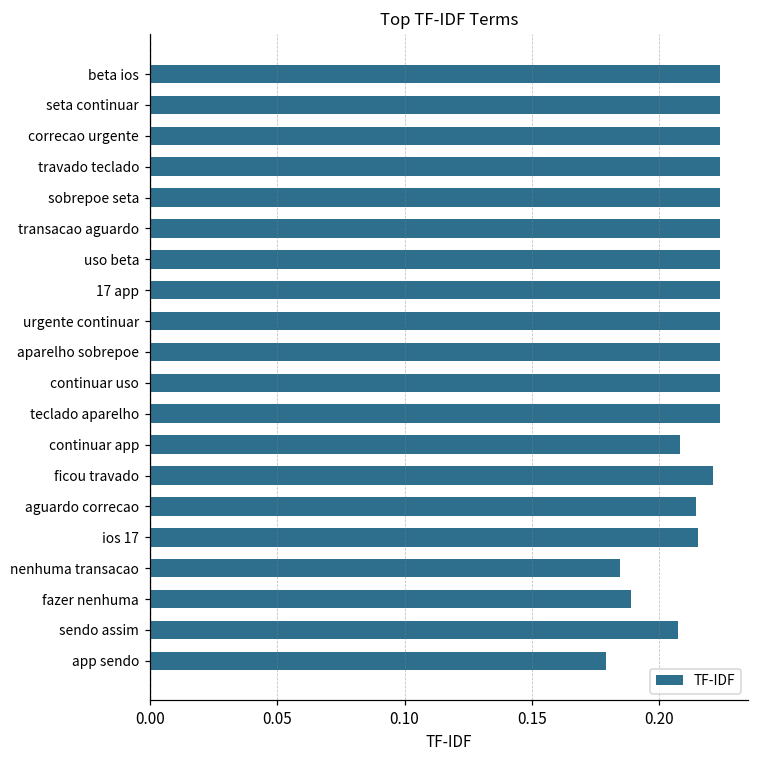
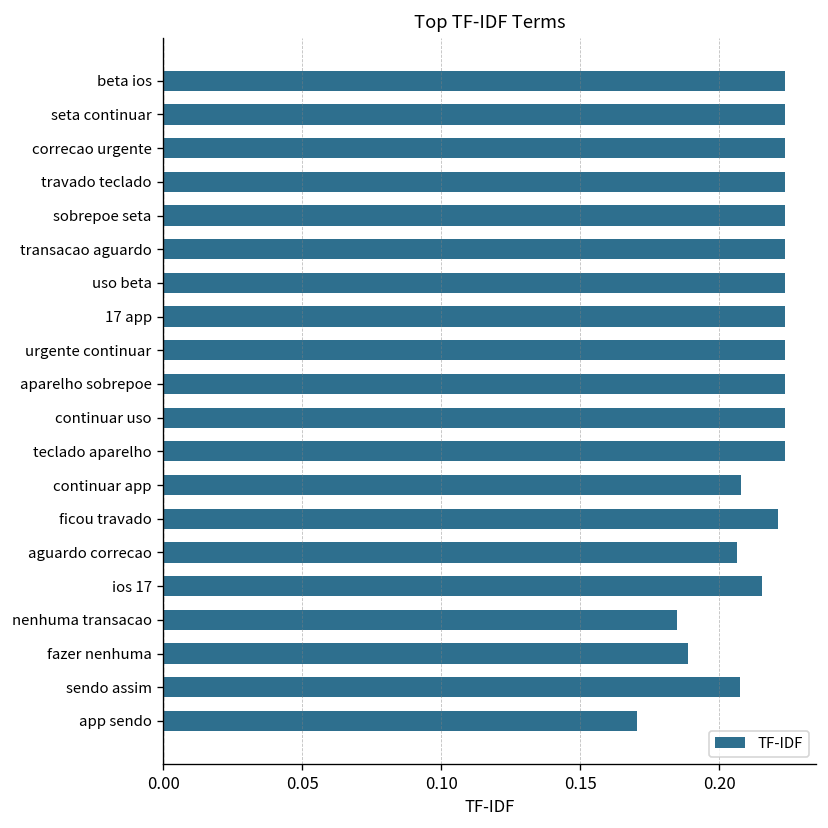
  {
    "beta ios": 0.224,
    "seta continuar": 0.224,
    "correcao urgente": 0.224,
    "travado teclado": 0.224,
    "sobrepoe seta": 0.224,
    "transacao aguardo": 0.224,
    "uso beta": 0.224,
    "17 app": 0.224,
    "urgente continuar": 0.224,
    "aparelho sobrepoe": 0.224,
    "continuar uso": 0.224,
    "teclado aparelho": 0.224,
    "continuar app": 0.208,
    "ficou travado": 0.221,
-   "aguardo correcao": 0.214,
+   "aguardo correcao": 0.206,
    "ios 17": 0.215,
    "nenhuma transacao": 0.185,
    "fazer nenhuma": 0.189,
    "sendo assim": 0.207,
-   "app sendo": 0.179
+   "app sendo": 0.171
  }
